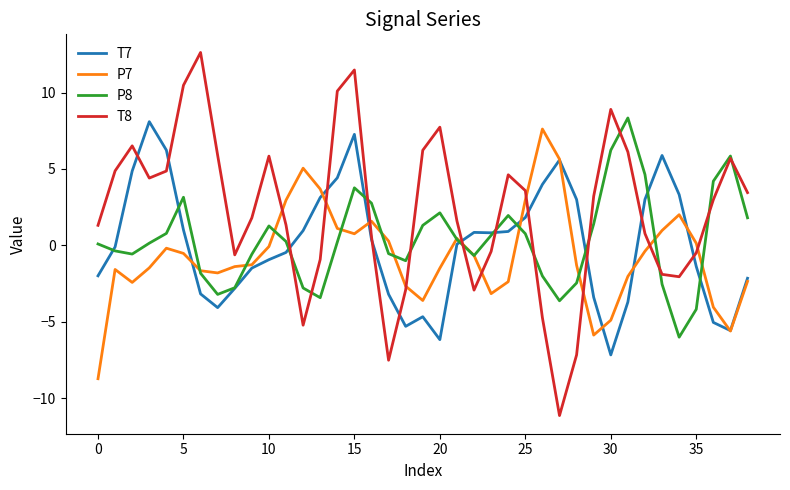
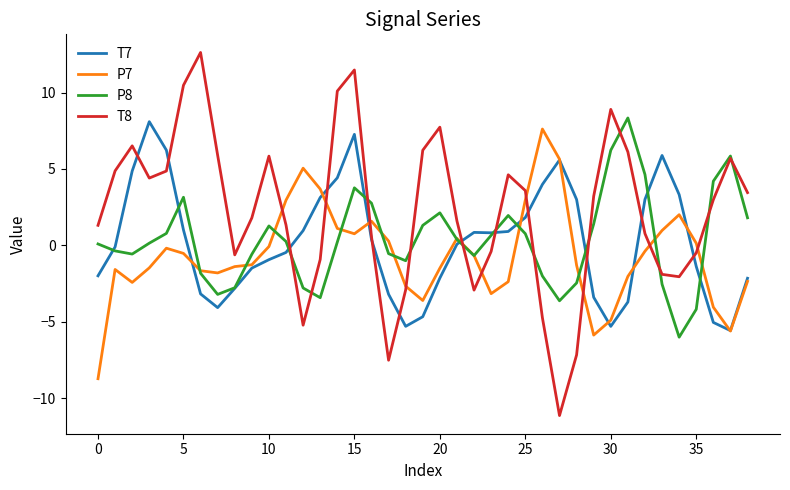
  {
    "T7": {
      "0": -2.0,
      "5": 1.0,
      "10": -0.9,
      "15": 7.3,
-     "20": -6.2,
+     "20": -2.1,
      "25": 1.8,
-     "30": -7.2,
+     "30": -5.3,
      "35": -1.4
    },
    "P7": {
      "0": -8.7,
      "5": -0.5,
      "10": -0.1,
      "15": 0.8,
      "20": -1.5,
      "25": 3.0,
      "30": -4.9,
      "35": 0.1
    },
    "P8": {
      "0": 0.1,
      "5": 3.1,
      "10": 1.3,
      "15": 3.8,
      "20": 2.1,
      "25": 0.8,
      "30": 6.2,
      "35": -4.2
    },
    "T8": {
      "0": 1.3,
      "5": 10.5,
      "10": 5.8,
      "15": 11.5,
      "20": 7.7,
      "25": 3.6,
      "30": 8.9,
      "35": -0.5
    }
  }
